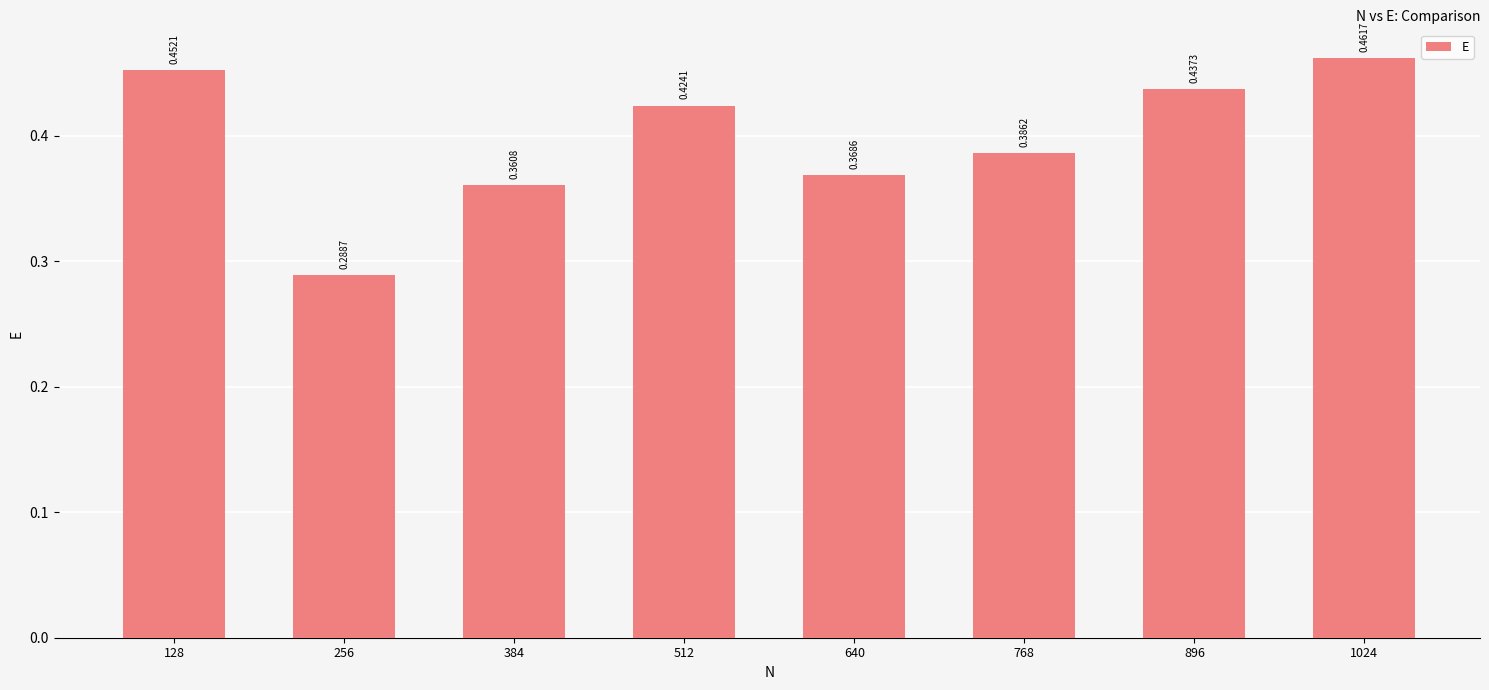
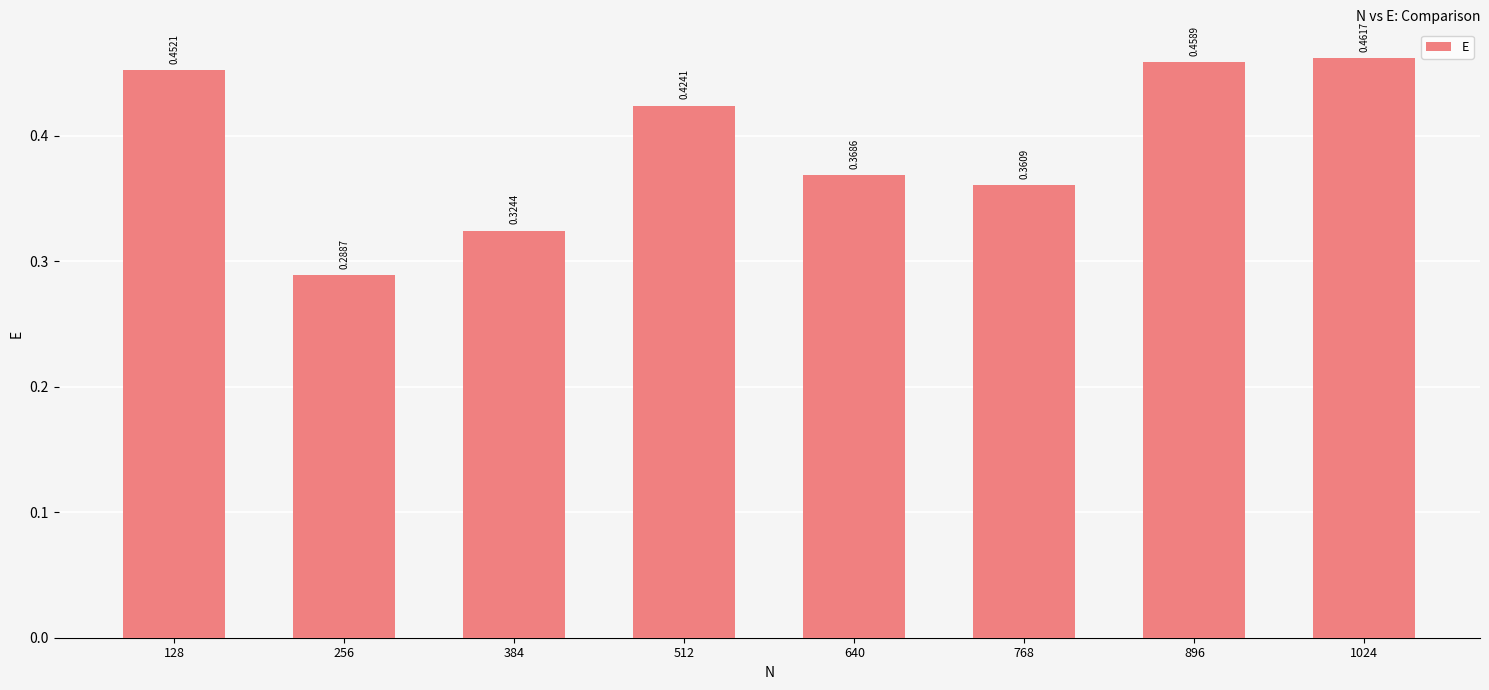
  {
    "128": 0.4521,
    "256": 0.2887,
-   "384": 0.3608,
+   "384": 0.3244,
    "512": 0.4241,
    "640": 0.3686,
-   "768": 0.3862,
-   "896": 0.4373,
+   "768": 0.3609,
+   "896": 0.4589,
    "1024": 0.4617
  }
